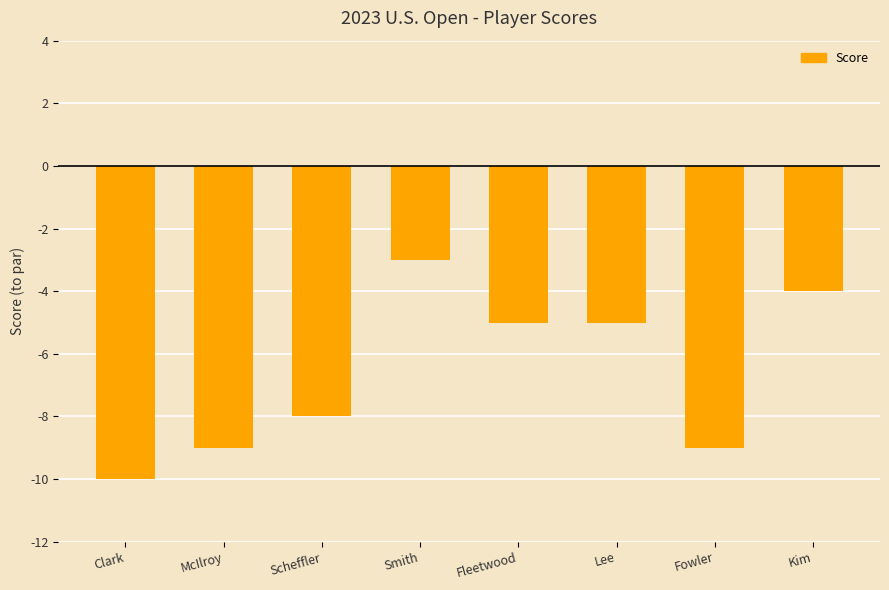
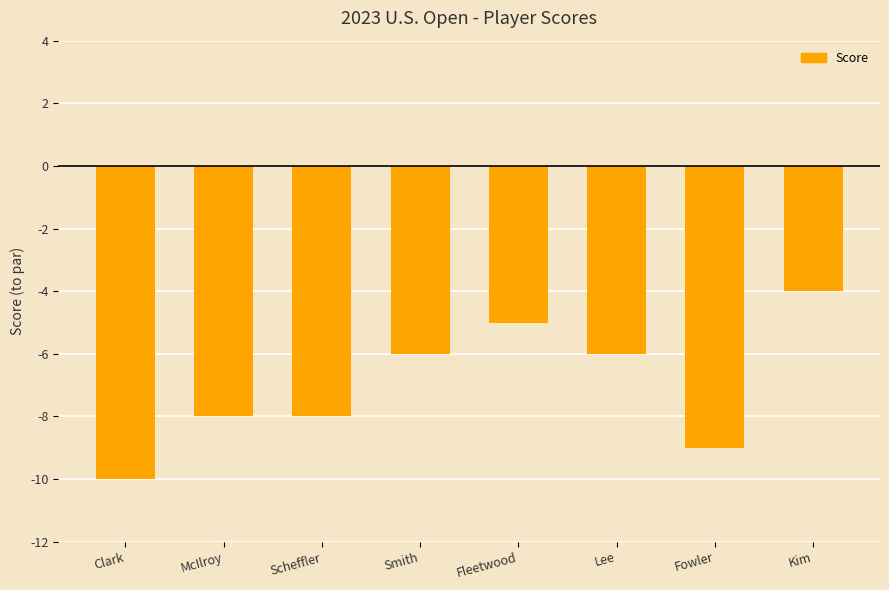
  {
    "Clark": -10,
-   "McIlroy": -9,
+   "McIlroy": -8,
    "Scheffler": -8,
-   "Smith": -3,
+   "Smith": -6,
    "Fleetwood": -5,
-   "Lee": -5,
+   "Lee": -6,
    "Fowler": -9,
    "Kim": -4
  }
